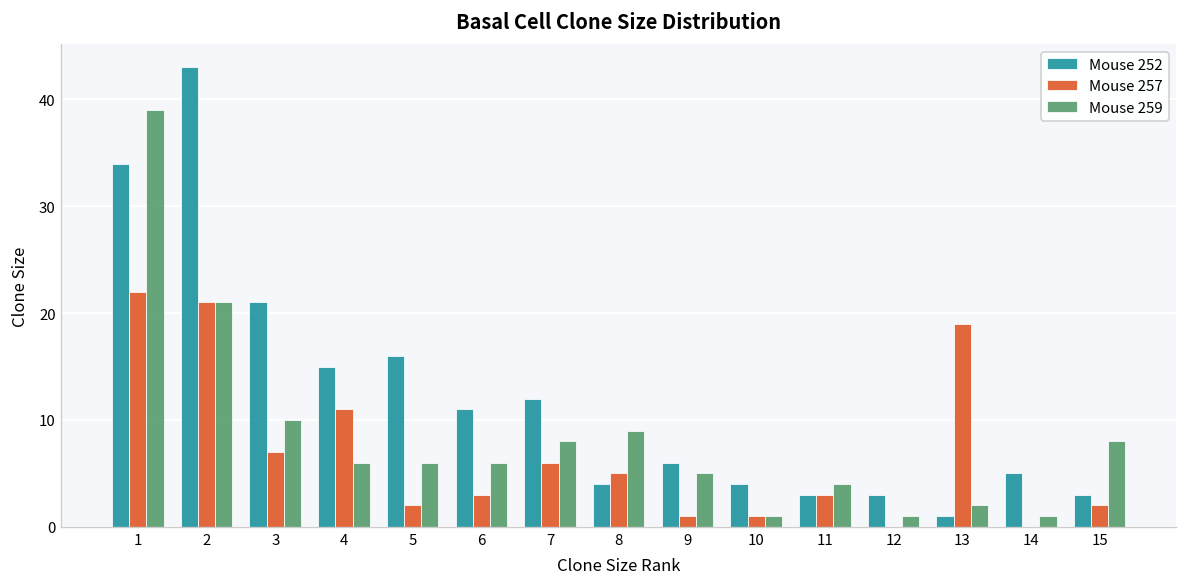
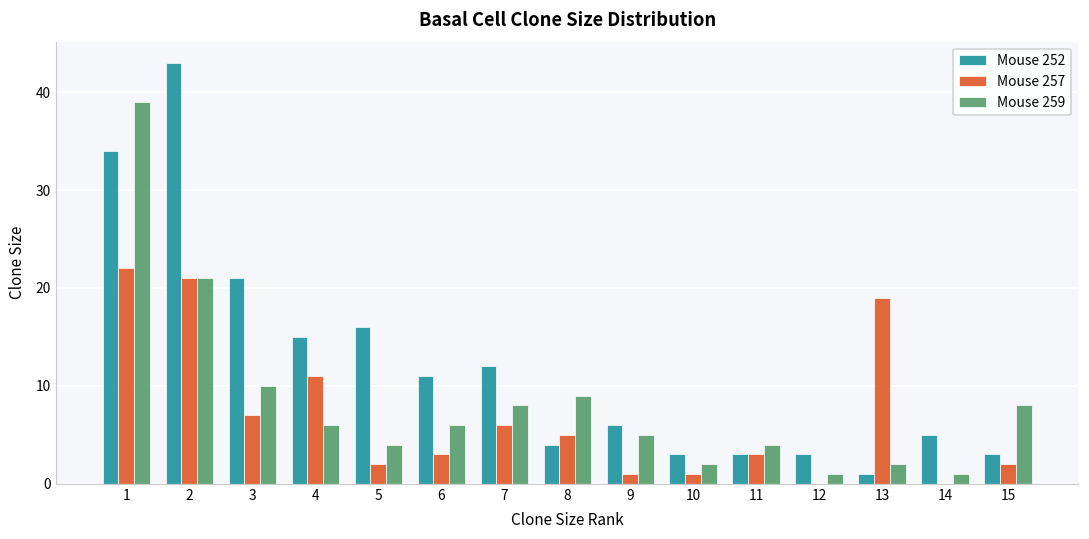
  {
    "Mouse 252": {
      "1": 34,
      "2": 43,
      "3": 21,
      "4": 15,
      "5": 16,
      "6": 11,
      "7": 12,
      "8": 4,
      "9": 6,
-     "10": 4,
+     "10": 3,
      "11": 3,
      "12": 3,
      "13": 1,
      "14": 5,
      "15": 3
    },
    "Mouse 257": {
      "1": 22,
      "2": 21,
      "3": 7,
      "4": 11,
      "5": 2,
      "6": 3,
      "7": 6,
      "8": 5,
      "9": 1,
      "10": 1,
      "11": 3,
      "12": 0,
      "13": 19,
      "14": 0,
      "15": 2
    },
    "Mouse 259": {
      "1": 39,
      "2": 21,
      "3": 10,
      "4": 6,
-     "5": 6,
+     "5": 4,
      "6": 6,
      "7": 8,
      "8": 9,
      "9": 5,
-     "10": 1,
+     "10": 2,
      "11": 4,
      "12": 1,
      "13": 2,
      "14": 1,
      "15": 8
    }
  }
